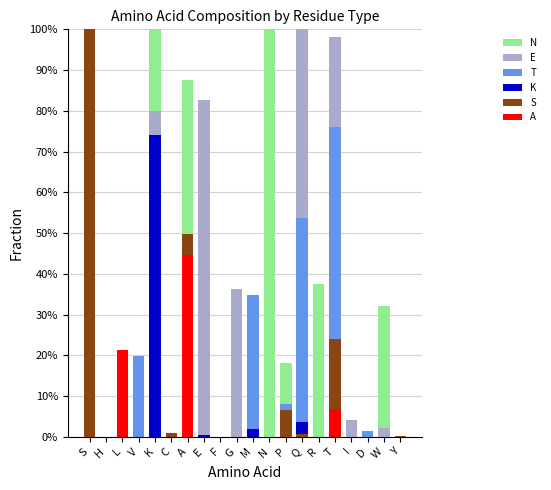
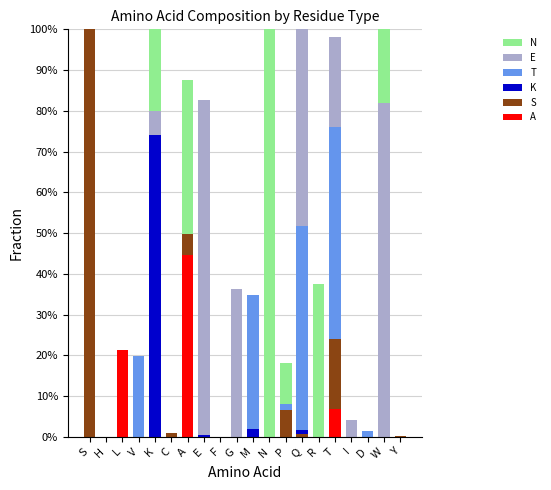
  {
    "A": {
      "S": "0%",
      "H": "0%",
      "L": "21%",
      "V": "0%",
      "K": "0%",
      "C": "0%",
      "A": "45%",
      "E": "0%",
      "F": "0%",
      "G": "0%",
      "M": "0%",
      "N": "0%",
      "P": "0%",
      "Q": "0%",
      "R": "0%",
      "T": "7%",
      "I": "0%",
      "D": "0%",
      "W": "0%",
      "Y": "0%"
    },
    "S": {
      "S": "100%",
      "H": "0%",
      "L": "0%",
      "V": "0%",
      "K": "0%",
      "C": "1%",
      "A": "5%",
      "E": "0%",
      "F": "0%",
      "G": "0%",
      "M": "0%",
      "N": "0%",
      "P": "7%",
      "Q": "1%",
      "R": "0%",
      "T": "17%",
      "I": "0%",
      "D": "0%",
      "W": "0%"
    },
    "K": {
      "S": "0%",
      "H": "0%",
      "L": "0%",
      "V": "0%",
      "K": "74%",
      "C": "0%",
      "A": "0%",
      "F": "0%",
      "G": "0%",
      "M": "2%",
      "N": "0%",
      "P": "0%",
-     "Q": "3%",
+     "Q": "1%",
      "R": "0%",
      "T": "0%",
      "I": "0%",
      "D": "0%",
      "W": "0%",
      "Y": "0%"
    },
    "T": {
      "S": "0%",
      "H": "0%",
      "L": "0%",
      "V": "20%",
      "K": "0%",
      "C": "0%",
      "A": "0%",
      "E": "0%",
      "F": "0%",
      "G": "0%",
      "M": "33%",
      "N": "0%",
      "P": "1%",
      "Q": "50%",
      "R": "0%",
      "T": "52%",
      "I": "0%",
      "D": "1%",
      "W": "0%",
      "Y": "0%"
    },
    "E": {
      "S": "0%",
      "H": "0%",
      "L": "0%",
      "V": "0%",
      "K": "6%",
      "C": "0%",
      "A": "0%",
      "E": "82%",
      "F": "0%",
      "G": "36%",
      "M": "0%",
      "N": "0%",
      "P": "0%",
      "R": "0%",
      "T": "22%",
      "I": "4%",
      "D": "0%",
-     "W": "2%",
+     "W": "82%",
      "Y": "0%"
    },
    "N": {
      "S": "0%",
      "H": "0%",
      "L": "0%",
      "V": "0%",
      "C": "0%",
      "A": "38%",
      "E": "0%",
      "F": "0%",
      "G": "0%",
      "M": "0%",
      "N": "100%",
      "P": "10%",
      "R": "37%",
      "T": "0%",
      "I": "0%",
      "D": "0%",
      "Y": "0%"
    }
  }
